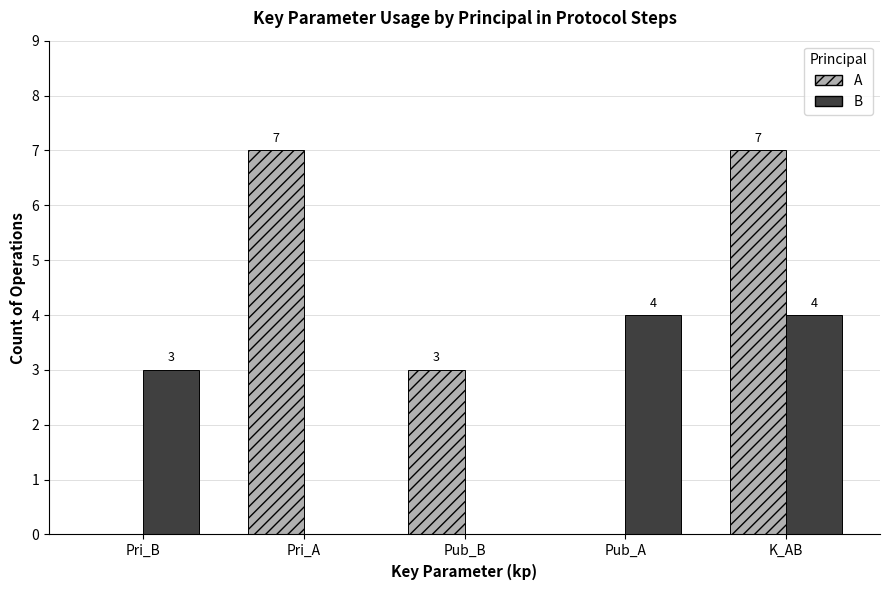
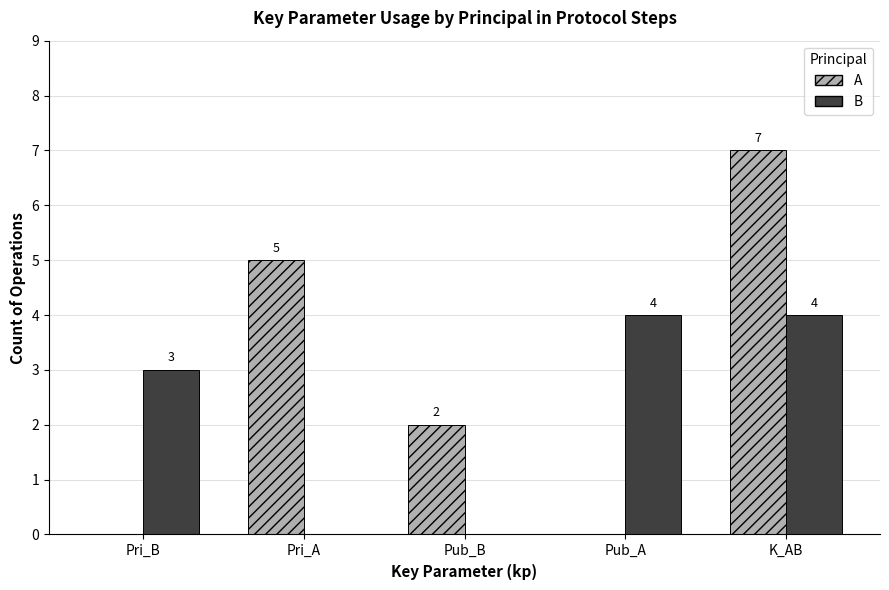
  {
    "A": {
-     "Pri_A": 7,
-     "Pub_B": 3,
+     "Pri_A": 5,
+     "Pub_B": 2,
      "K_AB": 7
    },
    "B": {
      "Pri_B": 3,
      "Pub_A": 4,
      "K_AB": 4
    }
  }
